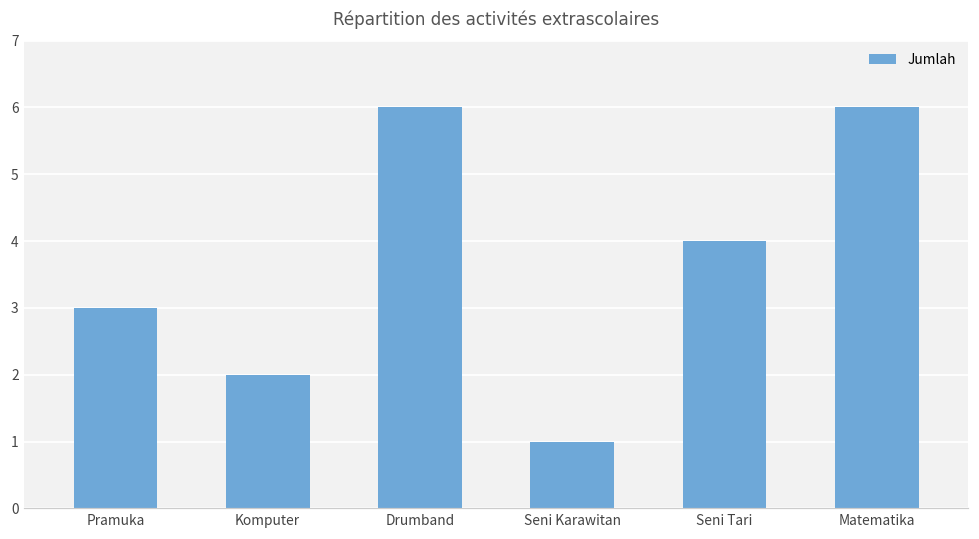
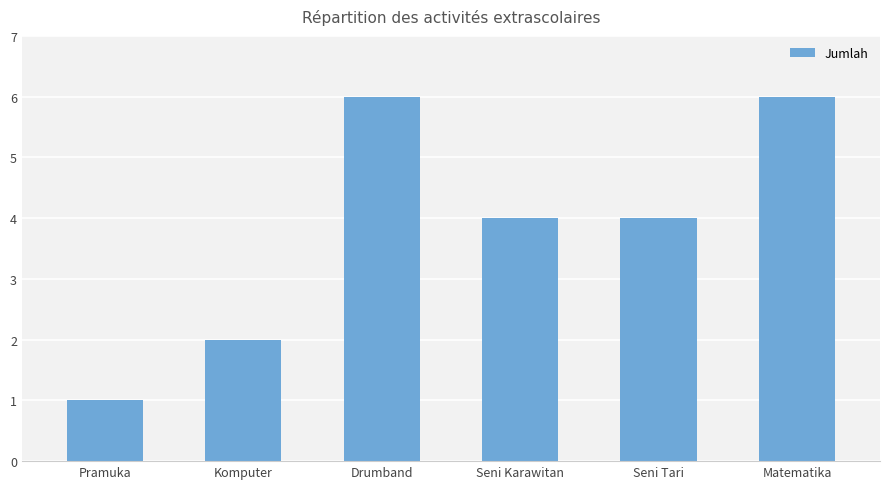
  {
-   "Pramuka": 3,
+   "Pramuka": 1,
    "Komputer": 2,
    "Drumband": 6,
-   "Seni Karawitan": 1,
+   "Seni Karawitan": 4,
    "Seni Tari": 4,
    "Matematika": 6
  }
